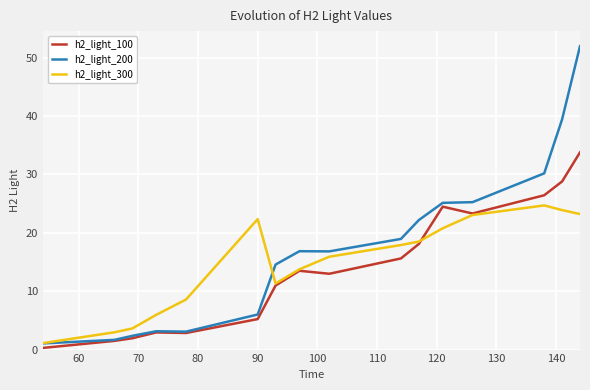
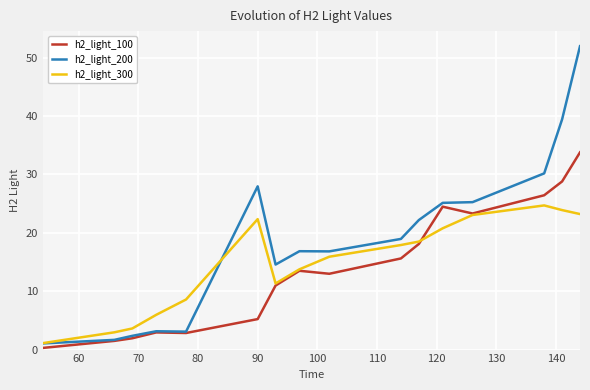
  {
    "h2_light_100": {
      "90": 5
    },
    "h2_light_200": {
-     "90": 6
+     "90": 28
    },
    "h2_light_300": {
      "90": 22
    }
  }
